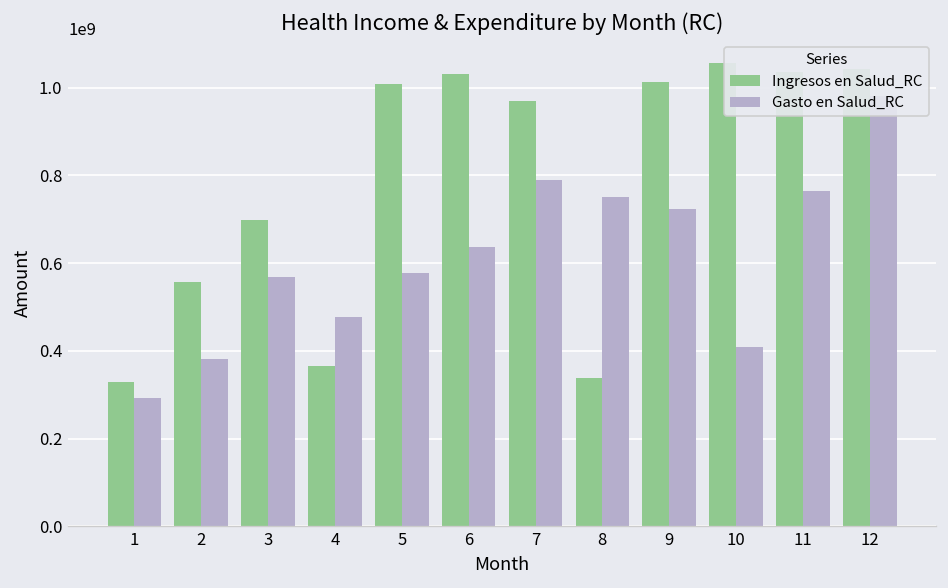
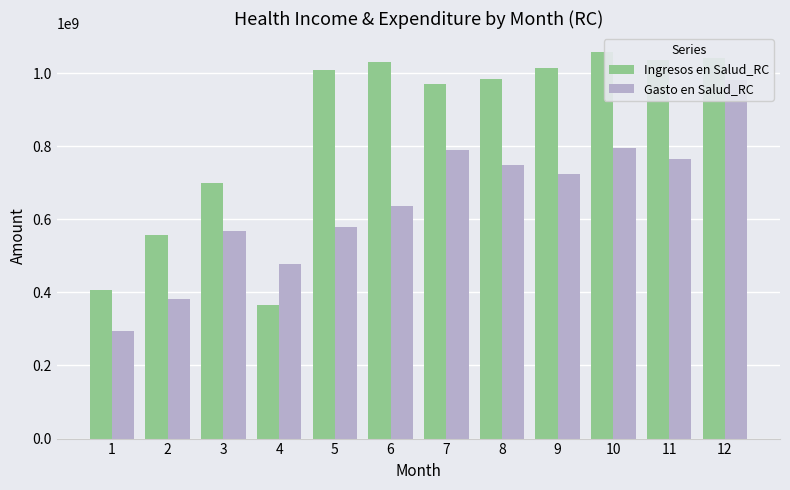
  {
    "Ingresos en Salud_RC": {
-     "1": 330000000,
+     "1": 410000000,
      "2": 560000000,
      "3": 700000000,
      "4": 370000000,
      "5": 1010000000,
      "6": 1030000000,
      "7": 970000000,
-     "8": 340000000,
+     "8": 980000000,
      "9": 1010000000,
      "10": 1060000000
    },
    "Gasto en Salud_RC": {
      "1": 290000000,
      "2": 380000000,
      "3": 570000000,
      "4": 480000000,
      "5": 580000000,
      "6": 640000000,
      "7": 790000000,
      "8": 750000000,
      "9": 720000000,
-     "10": 410000000,
+     "10": 800000000,
      "11": 760000000
    }
  }
